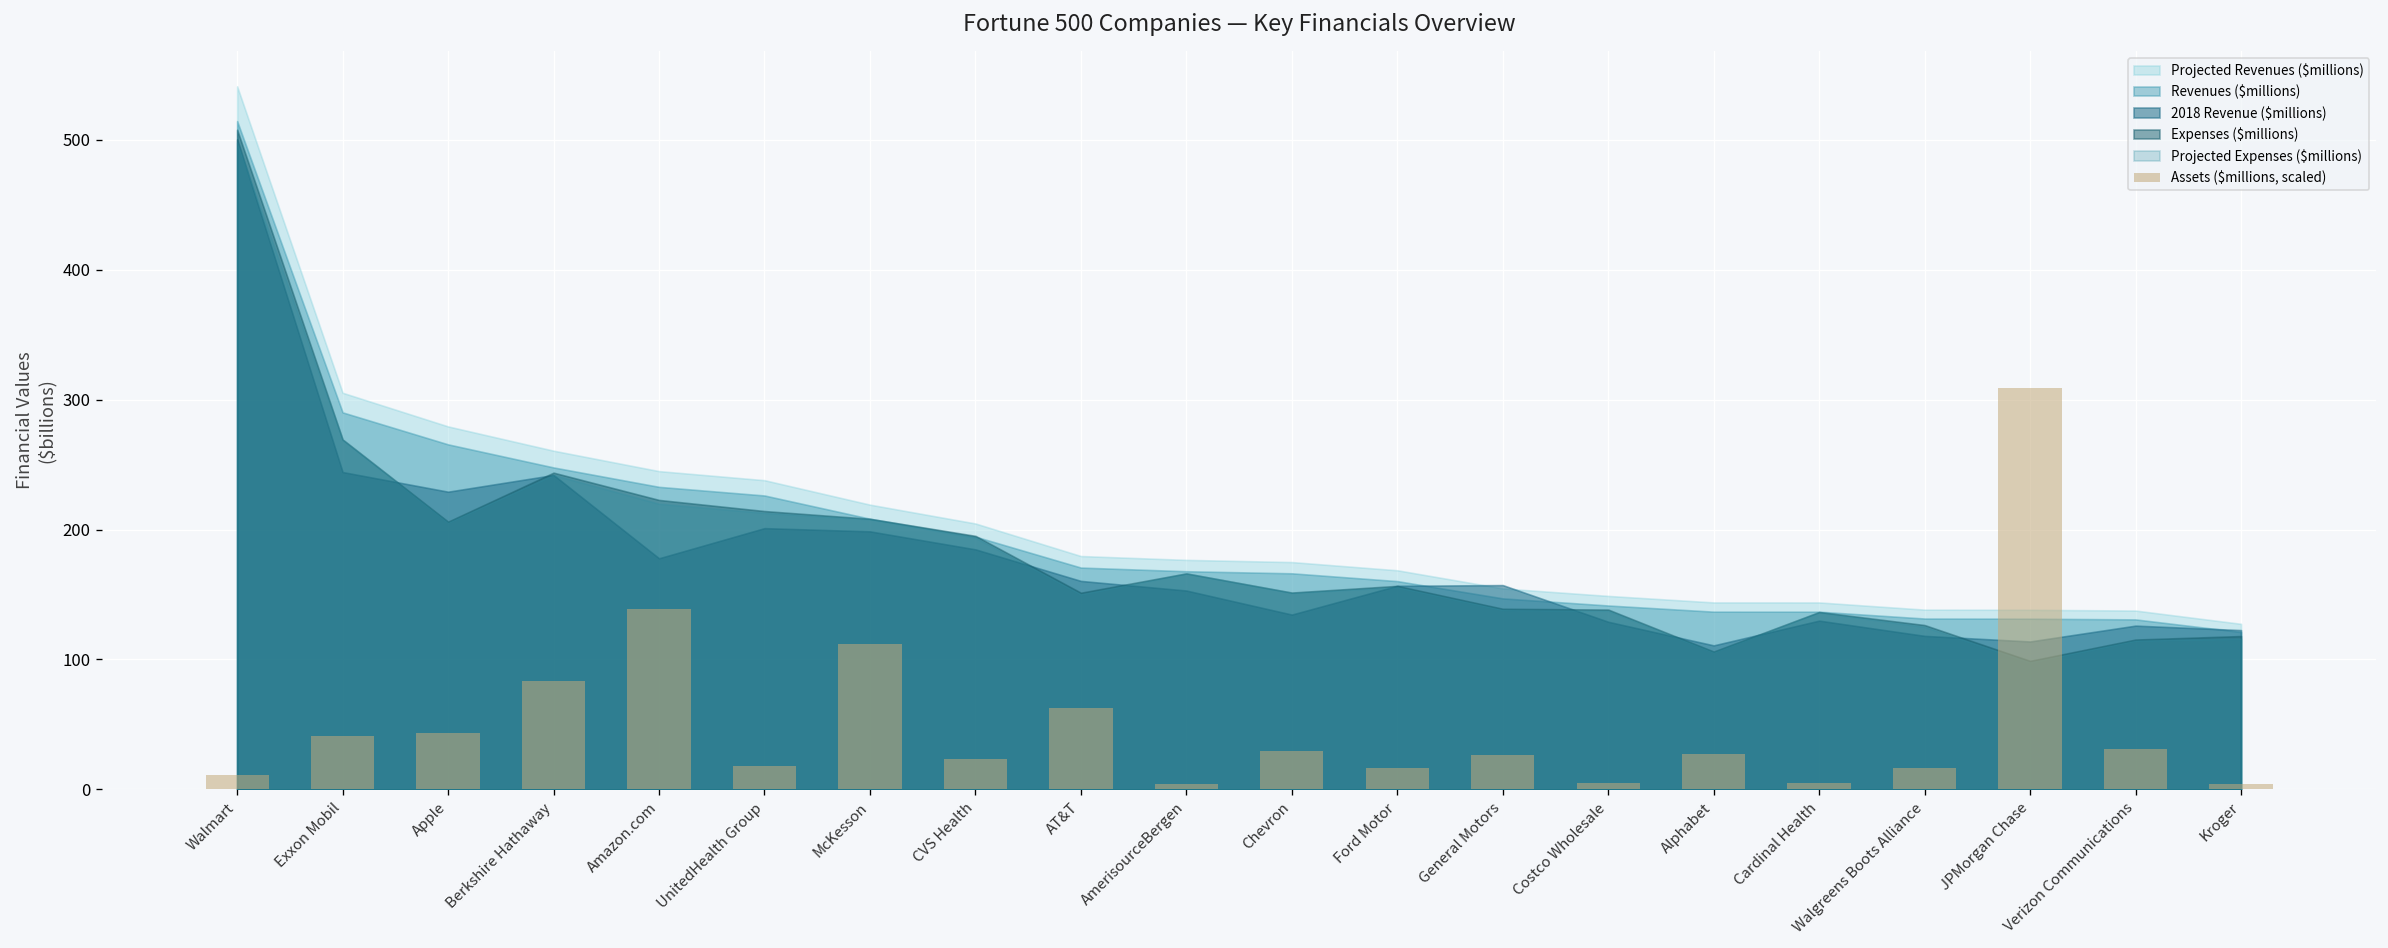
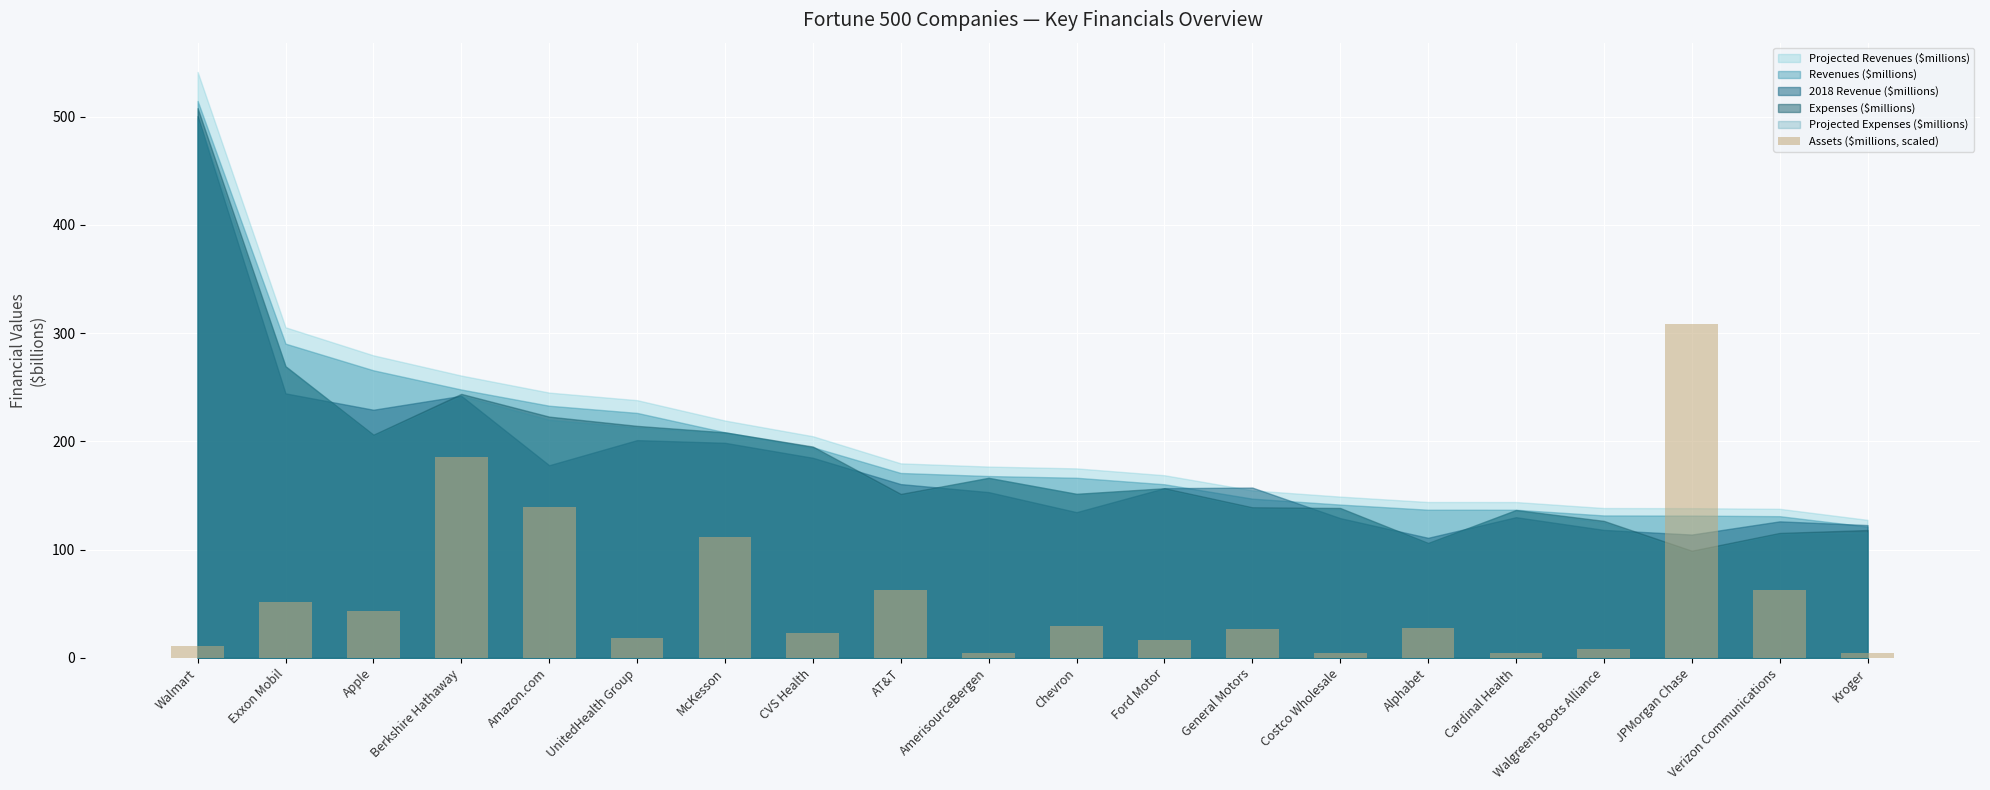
  {
    "Assets ($millions, scaled)": {
      "Walmart": 11,
-     "Exxon Mobil": 41,
+     "Exxon Mobil": 51,
      "Apple": 43,
-     "Berkshire Hathaway": 83,
+     "Berkshire Hathaway": 186,
      "Amazon.com": 139,
      "UnitedHealth Group": 18,
      "McKesson": 112,
      "CVS Health": 23,
      "AT&T": 63,
      "AmerisourceBergen": 4,
      "Chevron": 30,
      "Ford Motor": 16,
      "General Motors": 27,
      "Costco Wholesale": 5,
      "Alphabet": 27,
      "Cardinal Health": 5,
-     "Walgreens Boots Alliance": 16,
+     "Walgreens Boots Alliance": 8,
      "JPMorgan Chase": 309,
-     "Verizon Communications": 31,
+     "Verizon Communications": 63,
      "Kroger": 4
    }
  }
